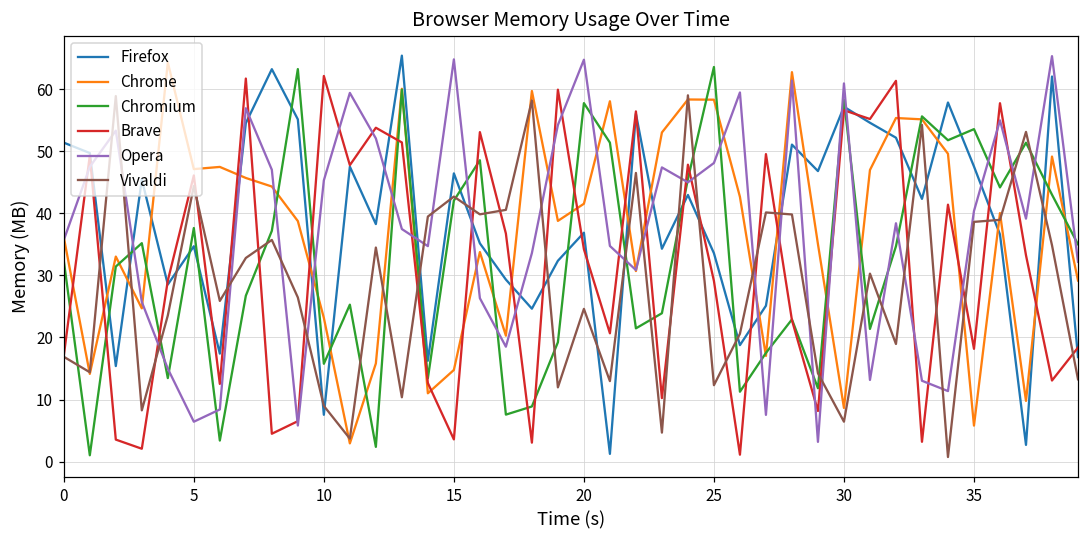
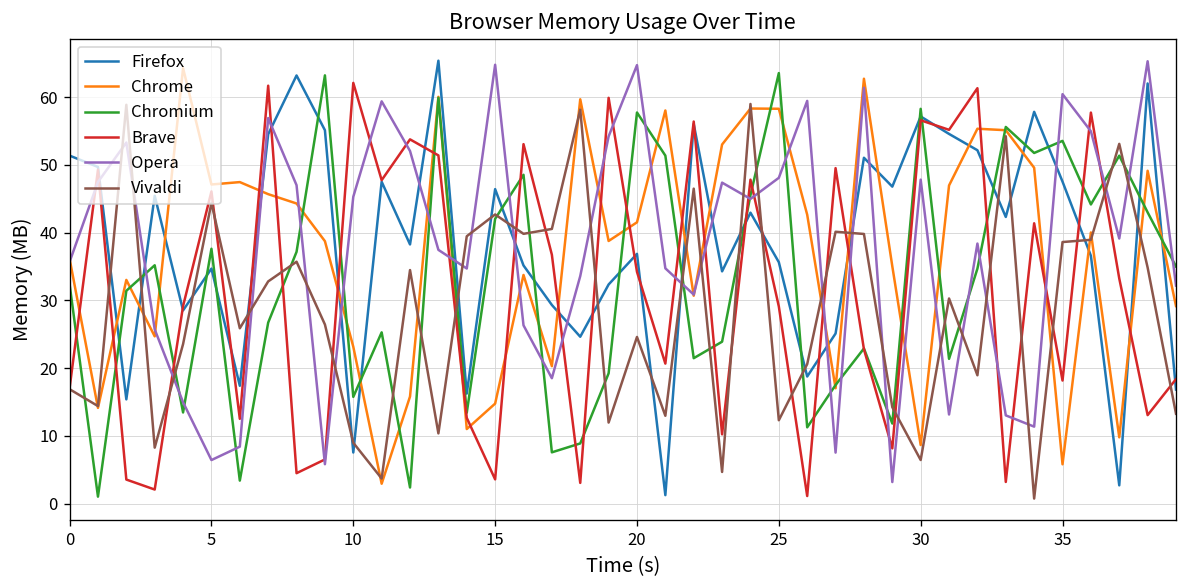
  {
    "Firefox": {
      "0": 51,
      "5": 35,
      "10": 8,
      "15": 46,
      "20": 37,
-     "25": 34,
+     "25": 36,
      "30": 57,
      "35": 48
    },
    "Chrome": {
      "0": 36,
      "10": 23,
      "15": 15,
      "20": 42,
      "25": 58,
      "30": 9,
      "35": 6
    },
    "Chromium": {
      "0": 32,
      "5": 38,
      "10": 16,
      "15": 42,
      "20": 58,
      "25": 64,
      "30": 58,
      "35": 54
    },
    "Brave": {
      "10": 62,
      "15": 4,
      "20": 34,
      "25": 29,
      "30": 57,
      "35": 18
    },
    "Opera": {
      "0": 36,
      "5": 6,
      "10": 45,
      "15": 65,
      "20": 65,
      "25": 48,
-     "30": 61,
-     "35": 40
+     "30": 48,
+     "35": 60
    },
    "Vivaldi": {
      "10": 9,
      "15": 43,
      "20": 25,
      "25": 12,
      "30": 6,
      "35": 39
    }
  }
